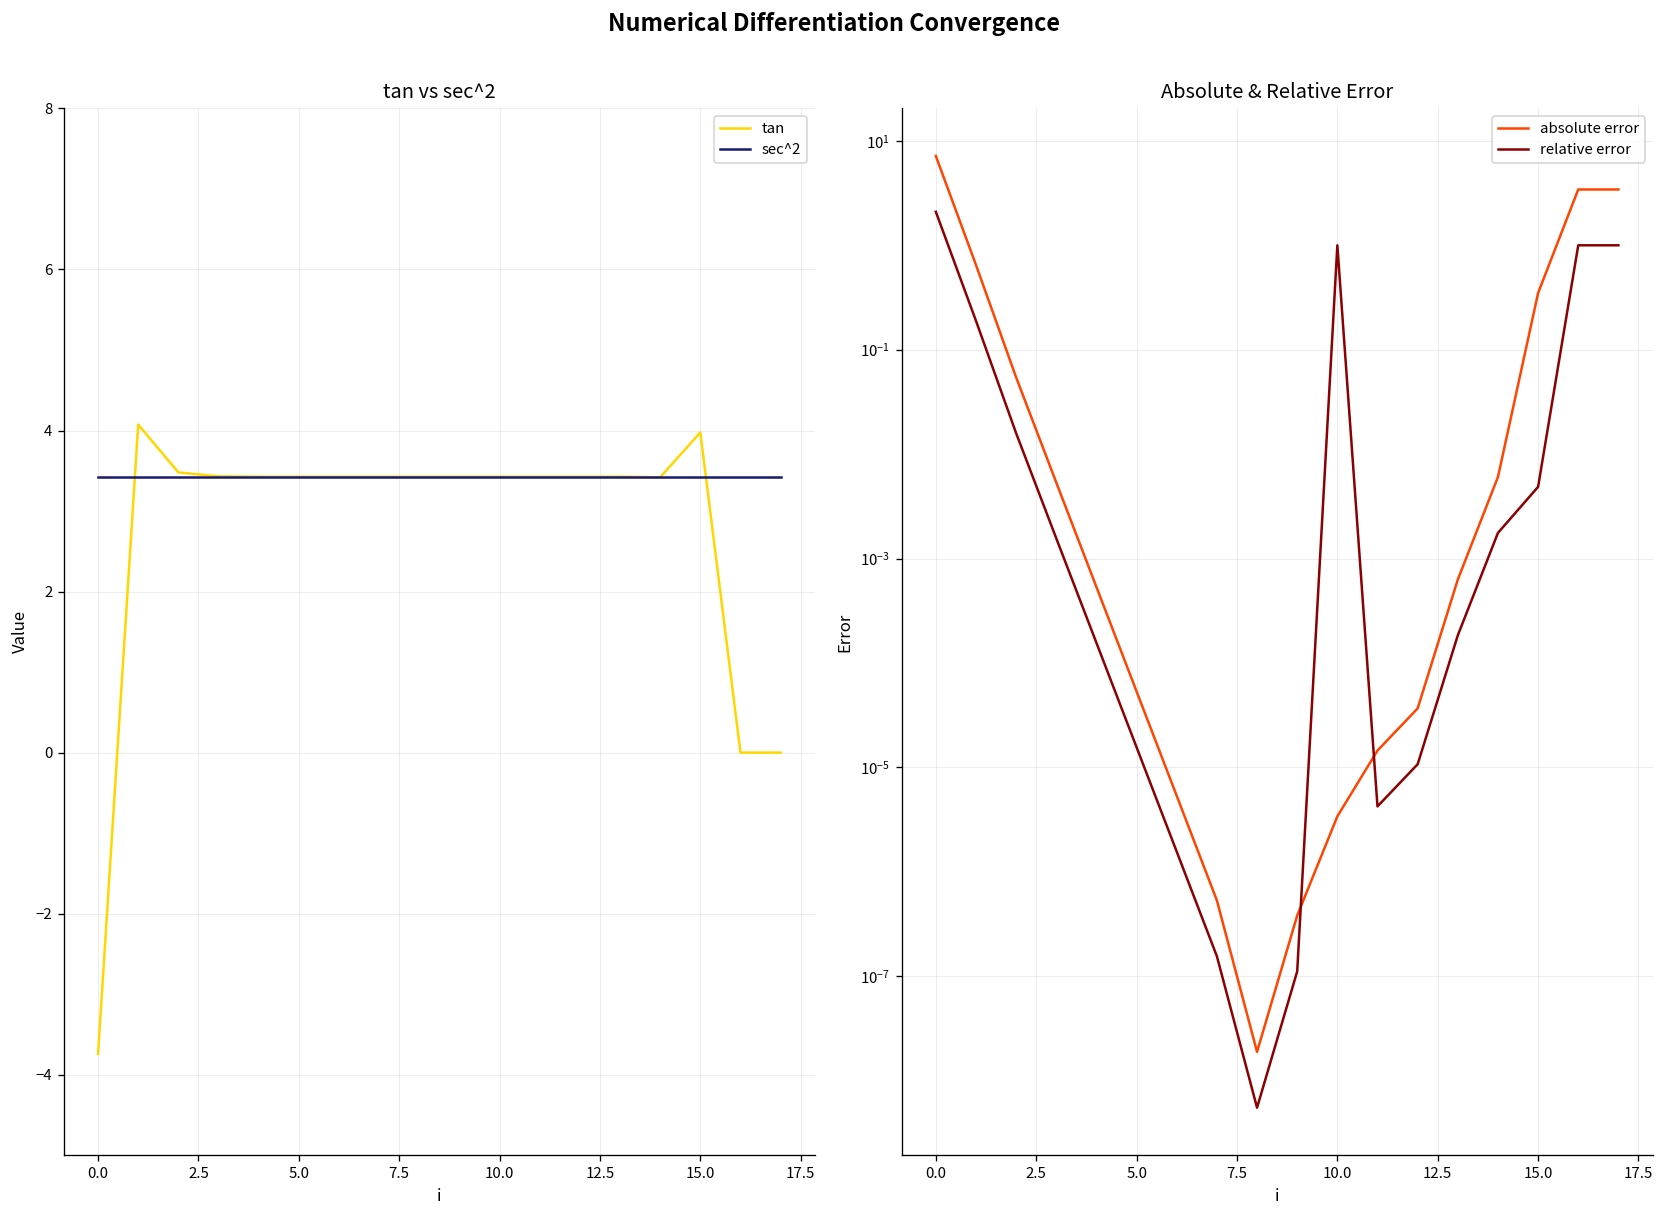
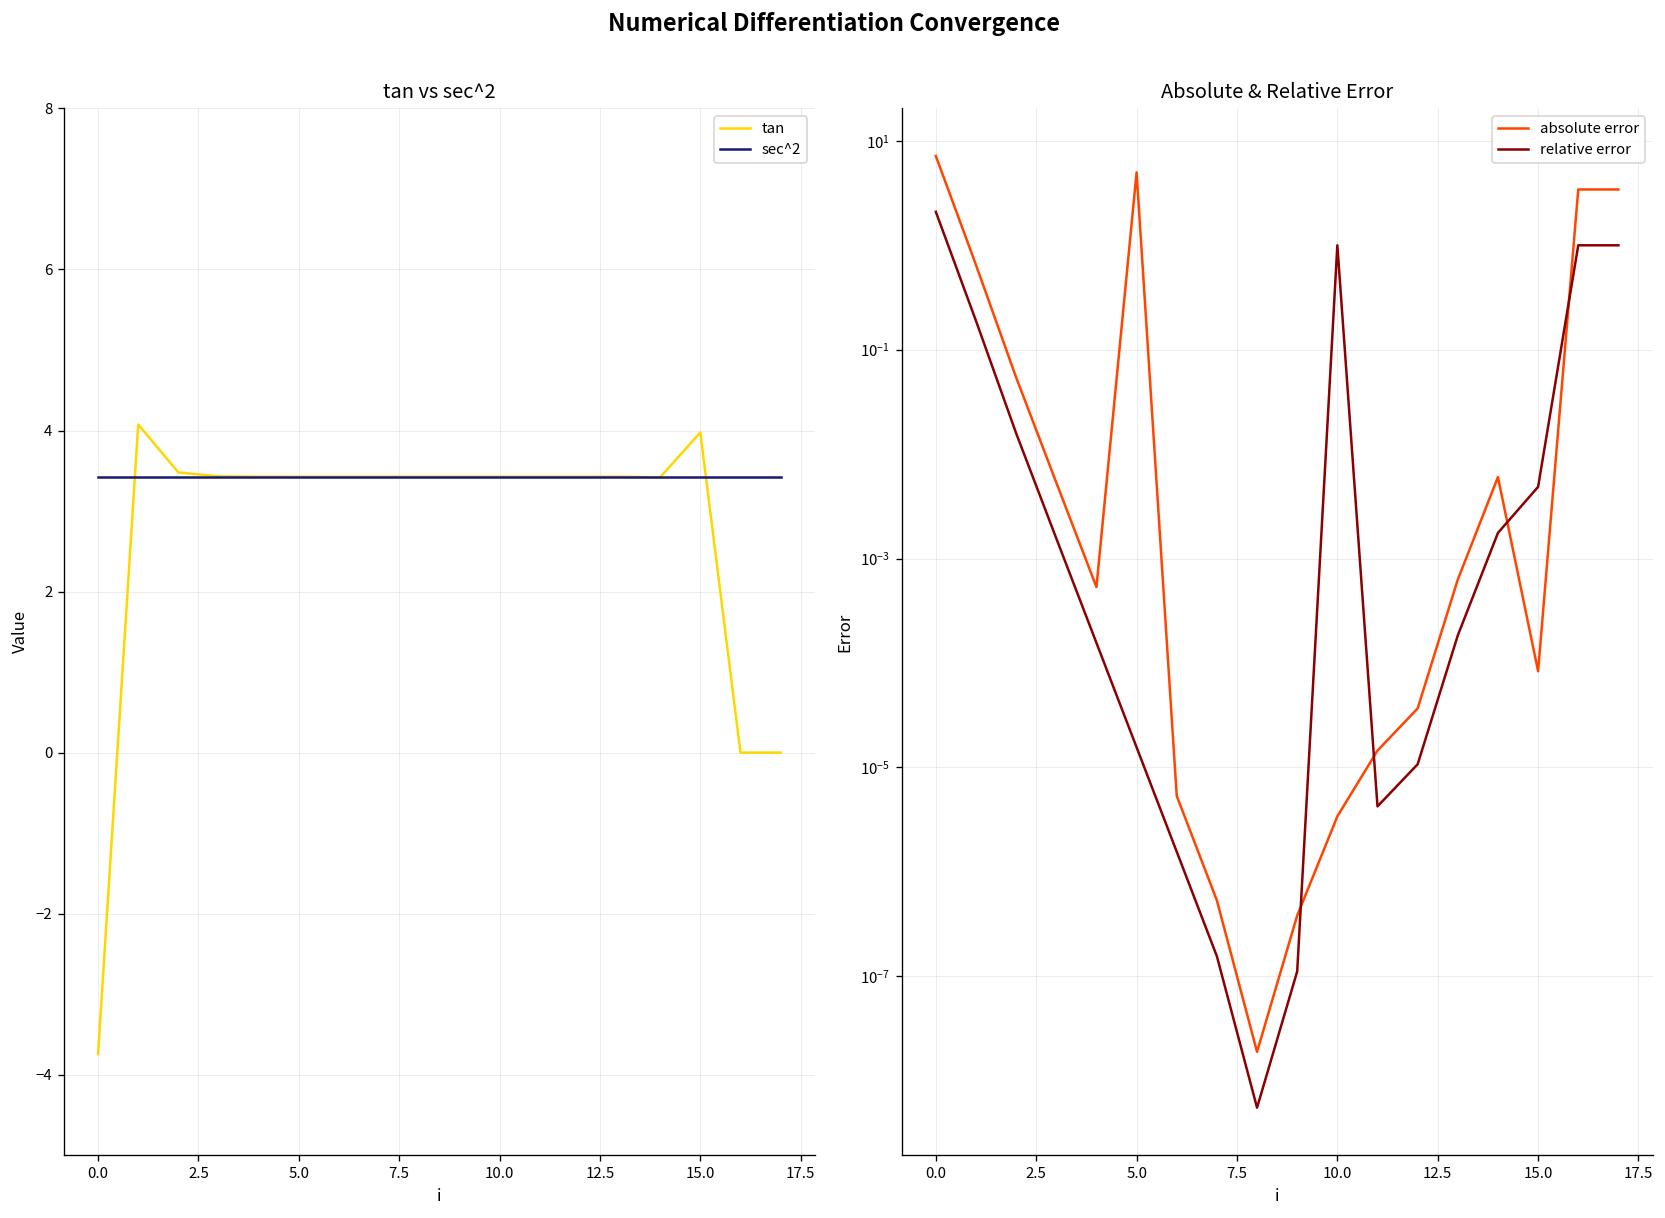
  {
    "tan vs sec^2": {
      "tan": {
        "0.0": -3.7,
        "15.0": 4.0
      },
      "sec^2": {
        "0.0": 3.4,
        "15.0": 3.4
      }
    },
    "Absolute & Relative Error": {
      "absolute error": {
        "0.0": 7,
-       "5.0": 0,
+       "5.0": 5,
        "10.0": 0.0000034,
-       "15.0": 0.35
+       "15.0": 0.00008
      },
      "relative error": {
        "0.0": 2.1,
        "5.0": 0.000016,
        "10.0": 1.0,
        "15.0": 0.005
      }
    }
  }
